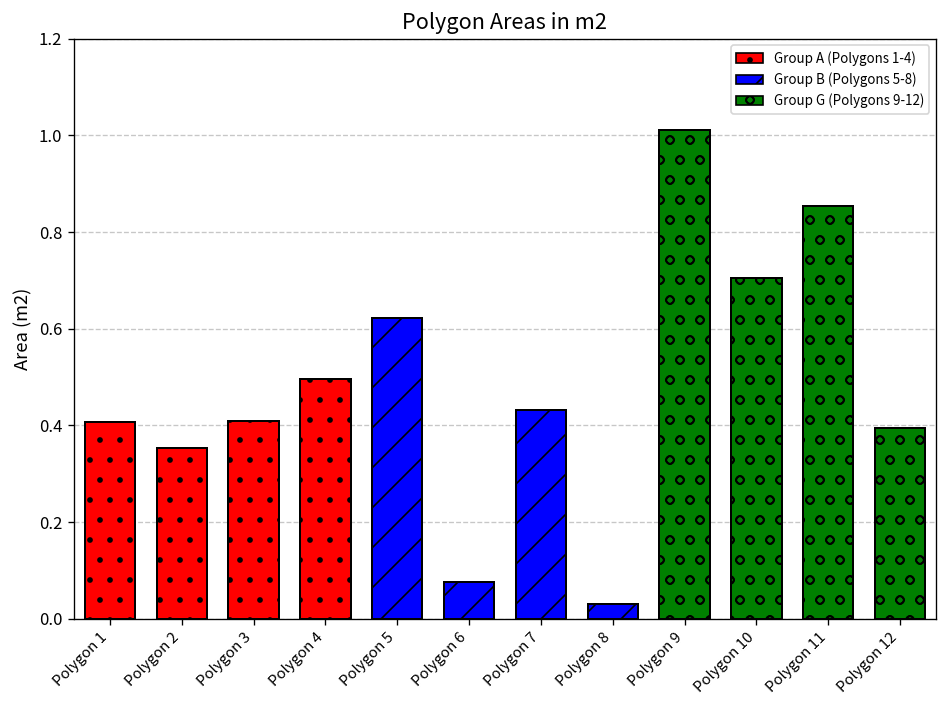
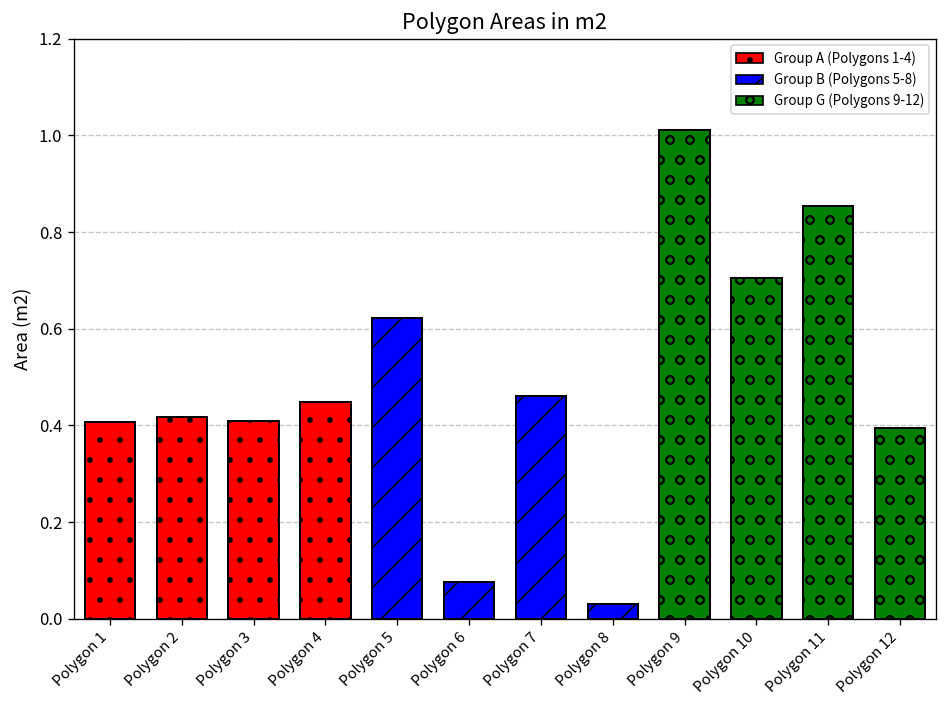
  {
    "Polygon 1": 0.41,
-   "Polygon 2": 0.35,
+   "Polygon 2": 0.42,
    "Polygon 3": 0.41,
-   "Polygon 4": 0.50,
+   "Polygon 4": 0.45,
    "Polygon 5": 0.62,
    "Polygon 6": 0.08,
-   "Polygon 7": 0.43,
+   "Polygon 7": 0.46,
    "Polygon 8": 0.03,
    "Polygon 9": 1.01,
    "Polygon 10": 0.70,
    "Polygon 11": 0.85,
    "Polygon 12": 0.40
  }
